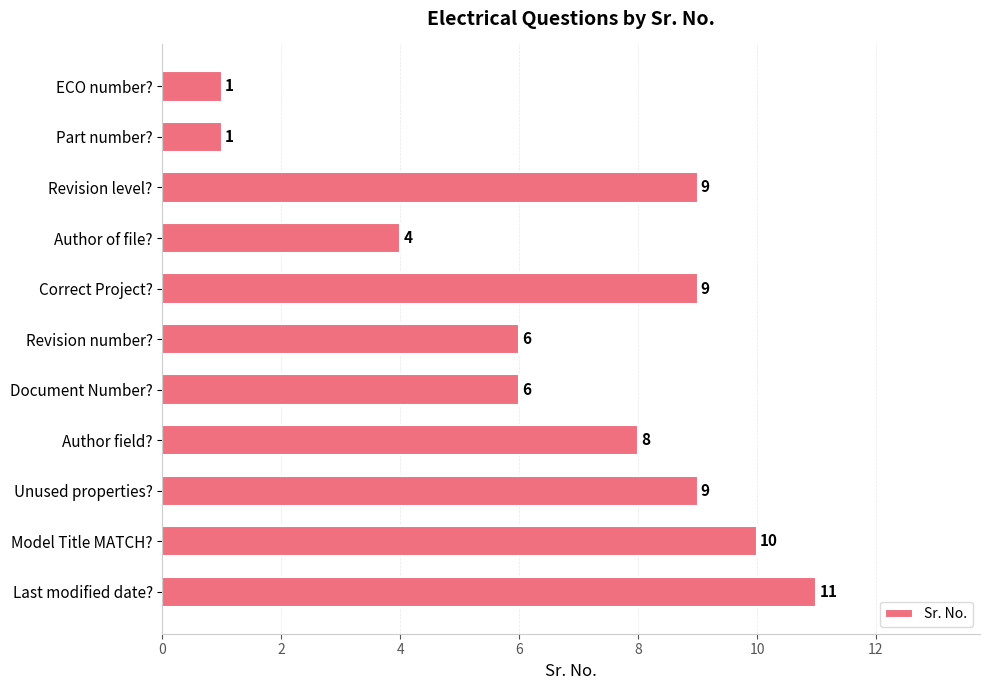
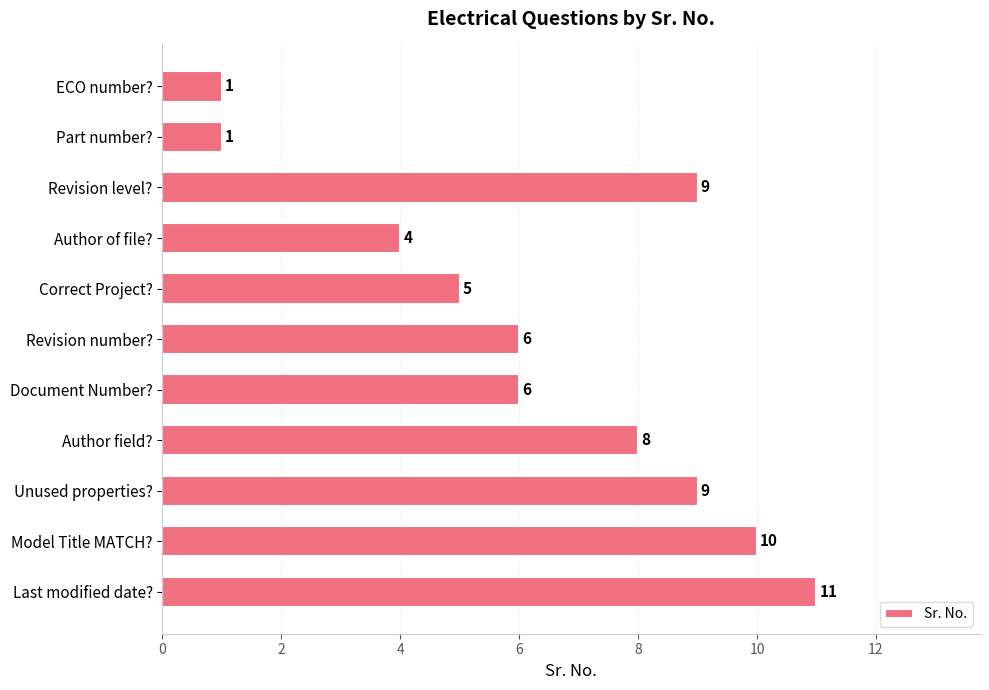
  {
    "ECO number?": 1,
    "Part number?": 1,
    "Revision level?": 9,
    "Author of file?": 4,
-   "Correct Project?": 9,
+   "Correct Project?": 5,
    "Revision number?": 6,
    "Document Number?": 6,
    "Author field?": 8,
    "Unused properties?": 9,
    "Model Title MATCH?": 10,
    "Last modified date?": 11
  }
